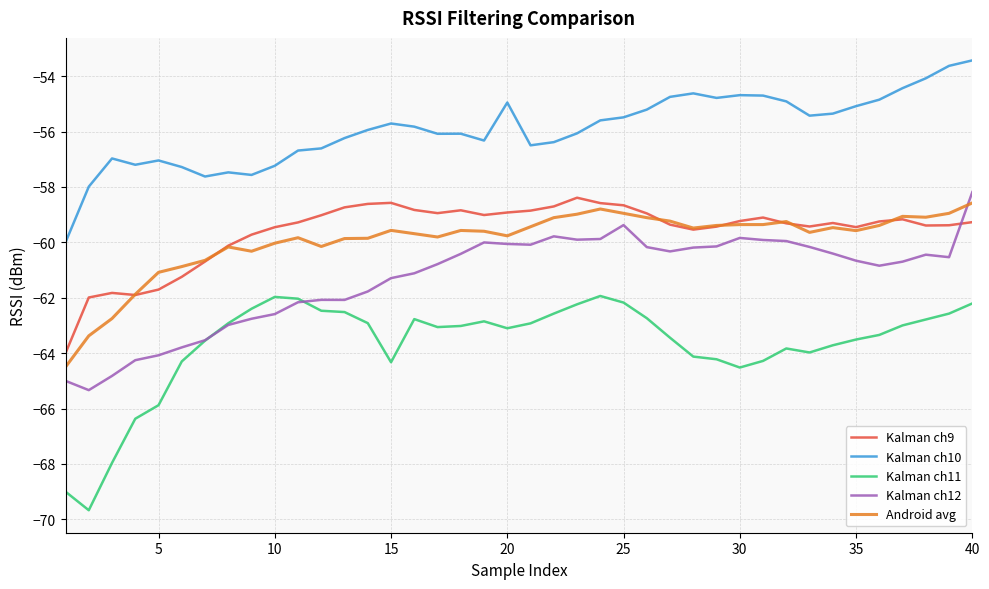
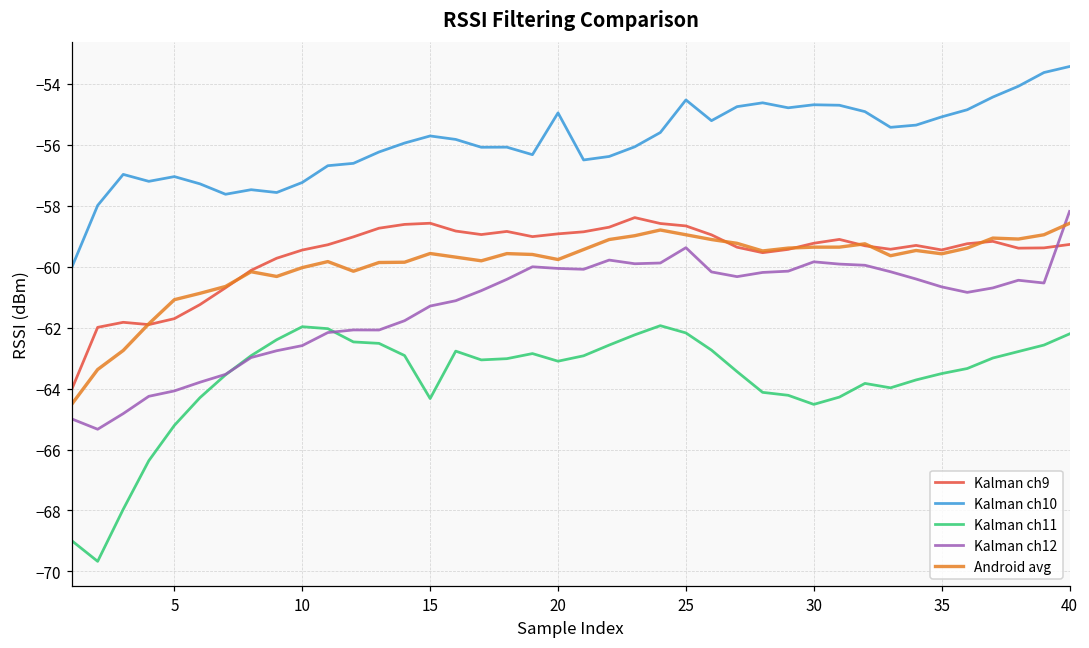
  {
    "Kalman ch10": {
      "5": -57.0,
      "10": -57.2,
      "15": -55.7,
      "20": -55.0,
-     "25": -55.5,
+     "25": -54.5,
      "30": -54.7,
      "35": -55.1,
      "40": -53.4
    },
    "Kalman ch11": {
-     "5": -65.9,
+     "5": -65.2,
      "10": -62.0,
      "15": -64.3,
      "20": -63.1,
      "25": -62.2,
      "30": -64.5,
      "35": -63.5,
      "40": -62.2
    },
    "Kalman ch12": {
      "5": -64.1,
      "10": -62.6,
      "15": -61.3,
      "20": -60.1,
      "25": -59.4,
      "30": -59.8,
      "35": -60.7,
      "40": -58.2
    }
  }
